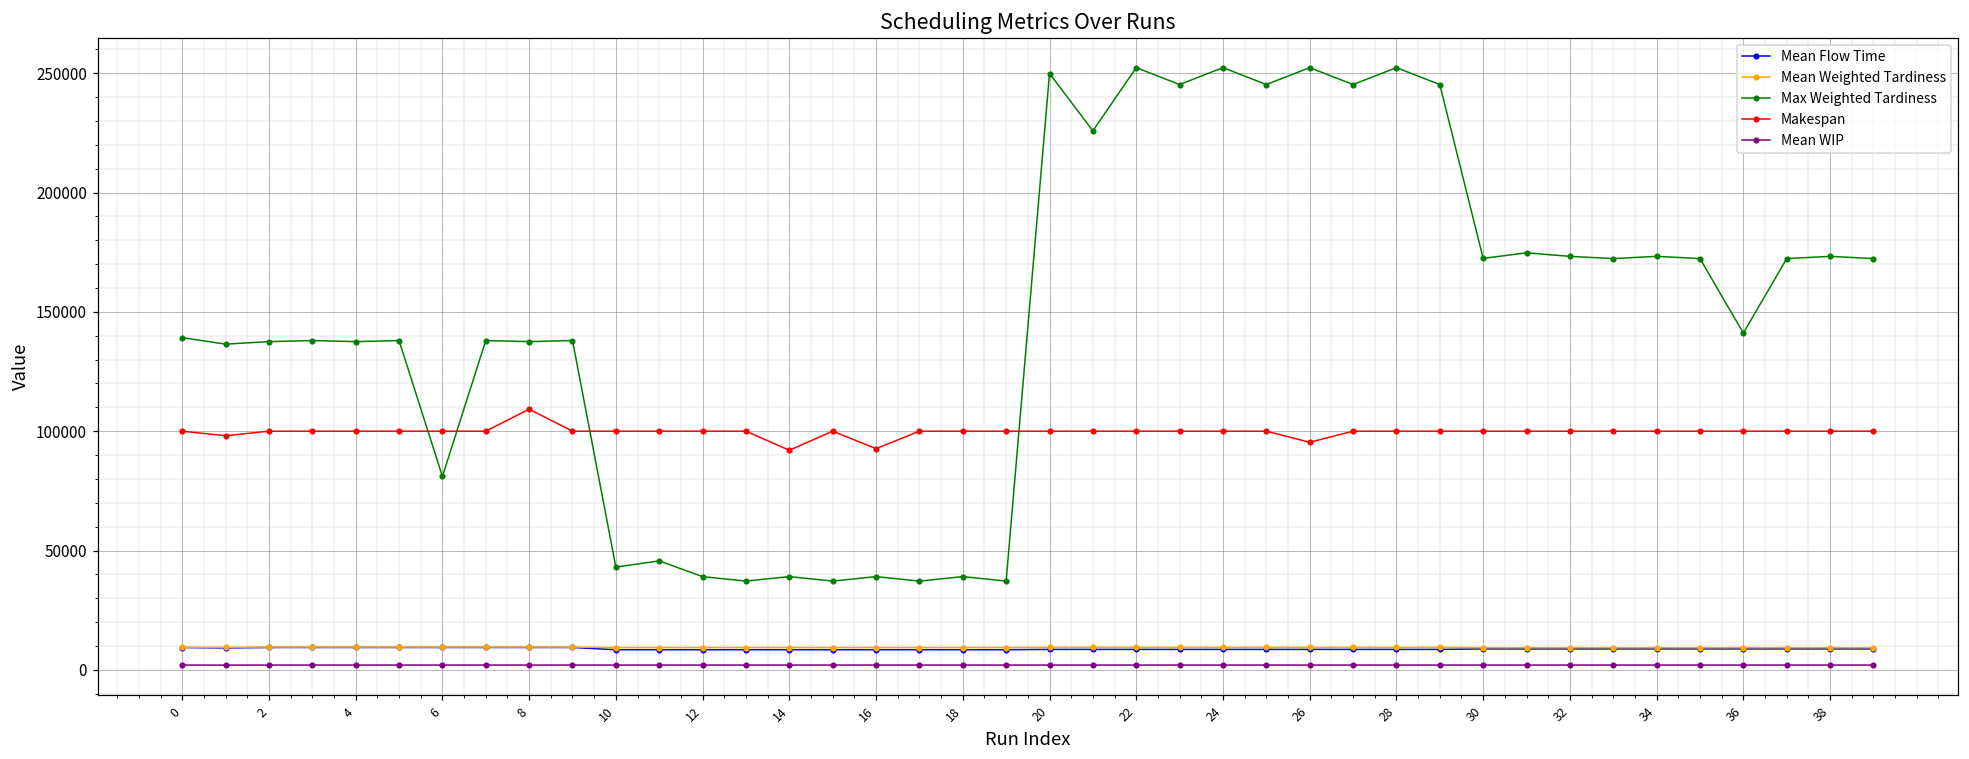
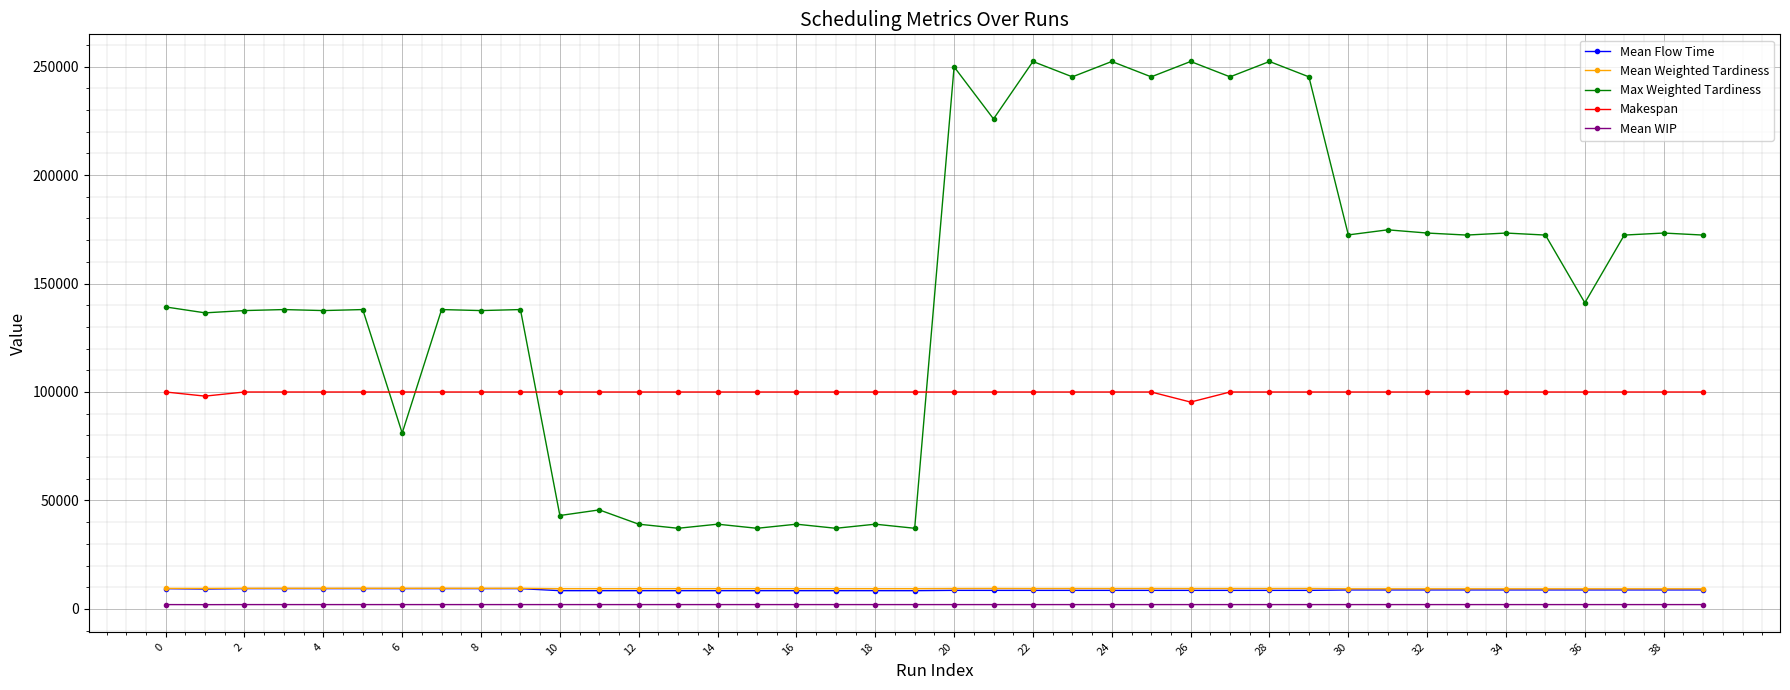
  {
    "Max Weighted Tardiness": {
      "0": 139000,
      "2": 138000,
      "4": 138000,
      "6": 81000,
      "8": 138000,
      "10": 43000,
      "12": 39000,
      "14": 39000,
      "16": 39000,
      "18": 39000,
      "20": 250000,
      "22": 252000,
      "24": 252000,
      "26": 252000,
      "28": 252000,
      "30": 172000,
      "32": 173000,
      "34": 173000,
      "36": 141000,
      "38": 173000
    },
    "Makespan": {
      "0": 100000,
      "2": 100000,
      "4": 100000,
      "6": 100000,
-     "8": 109000,
+     "8": 100000,
      "10": 100000,
      "12": 100000,
-     "14": 92000,
-     "16": 93000,
+     "14": 100000,
+     "16": 100000,
      "18": 100000,
      "20": 100000,
      "22": 100000,
      "24": 100000,
      "26": 95000,
      "28": 100000,
      "30": 100000,
      "32": 100000,
      "34": 100000,
      "36": 100000,
      "38": 100000
    },
    "Mean WIP": {
      "0": 2000,
      "2": 2000,
      "4": 2000,
      "6": 2000,
      "8": 2000,
      "10": 2000,
      "12": 2000,
      "14": 2000,
      "16": 2000,
      "18": 2000,
      "20": 2000,
      "22": 2000,
      "24": 2000,
      "26": 2000,
      "28": 2000,
      "30": 2000,
      "32": 2000,
      "34": 2000,
      "36": 2000,
      "38": 2000
    }
  }
